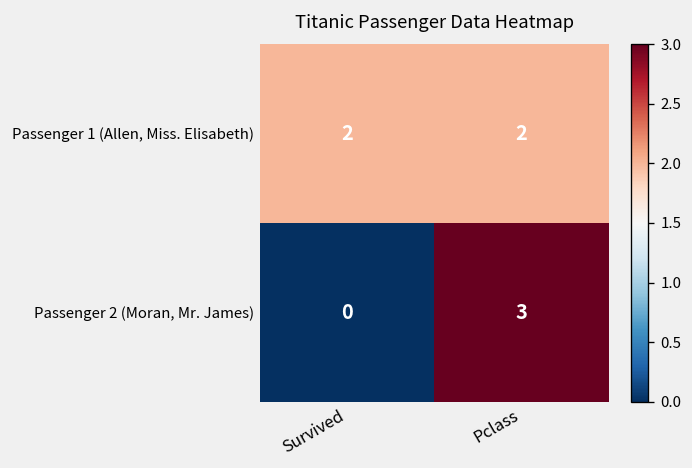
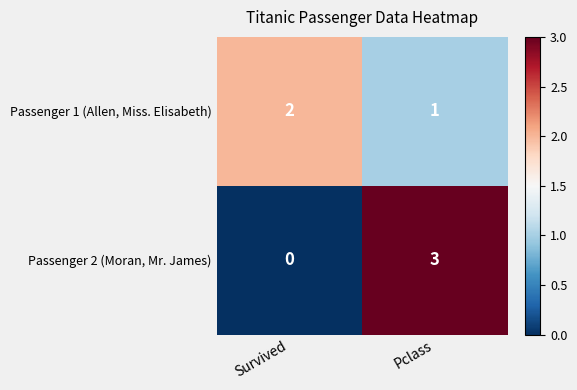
  {
    "Passenger 1 (Allen, Miss. Elisabeth)": {
      "Survived": 2,
-     "Pclass": 2
+     "Pclass": 1
    },
    "Passenger 2 (Moran, Mr. James)": {
      "Survived": 0,
      "Pclass": 3
    }
  }
